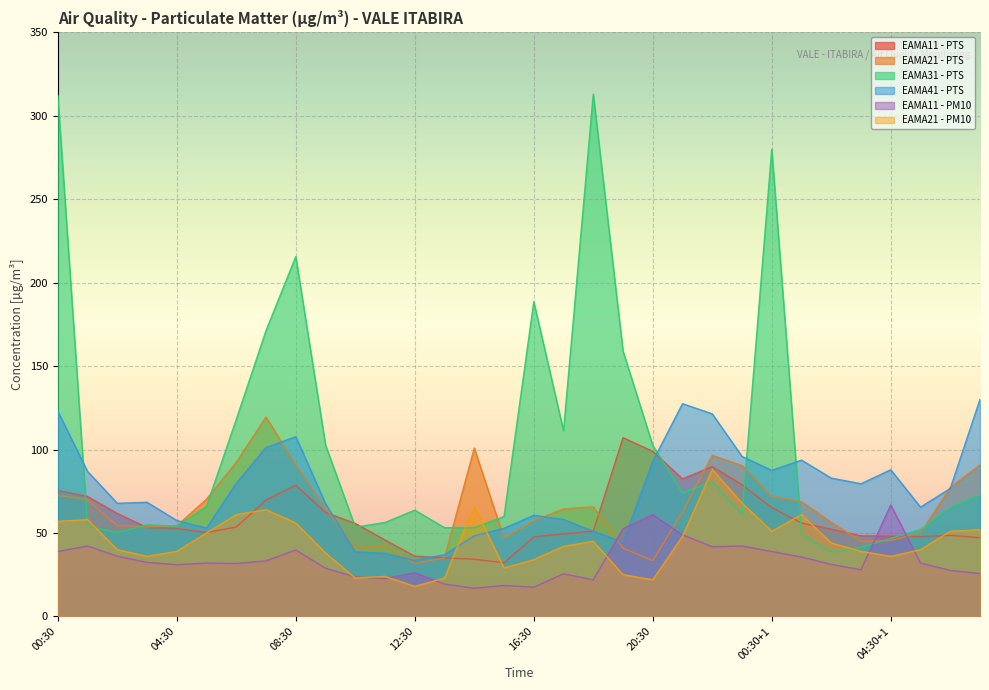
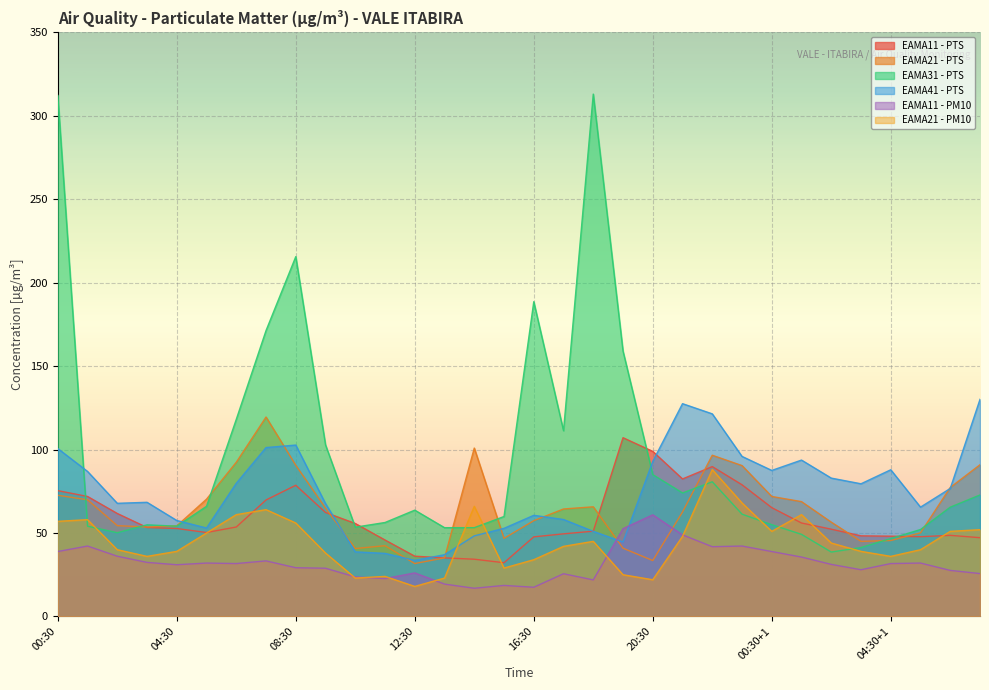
  {
    "EAMA31 - PTS": {
      "00:30": 312,
      "08:30": 216,
      "12:30": 64,
      "16:30": 189,
-     "20:30": 103,
-     "00:30+1": 280
+     "20:30": 85,
+     "00:30+1": 55
    },
    "EAMA41 - PTS": {
-     "00:30": 123,
+     "00:30": 101,
      "04:30": 58,
-     "08:30": 108,
+     "08:30": 103,
      "12:30": 34,
      "16:30": 61,
      "20:30": 93,
      "00:30+1": 88,
      "04:30+1": 88
    },
    "EAMA11 - PM10": {
      "00:30": 39,
      "04:30": 31,
-     "08:30": 40,
+     "08:30": 29,
      "12:30": 26,
      "16:30": 18,
      "20:30": 61,
      "00:30+1": 39,
-     "04:30+1": 67
+     "04:30+1": 32
    }
  }
